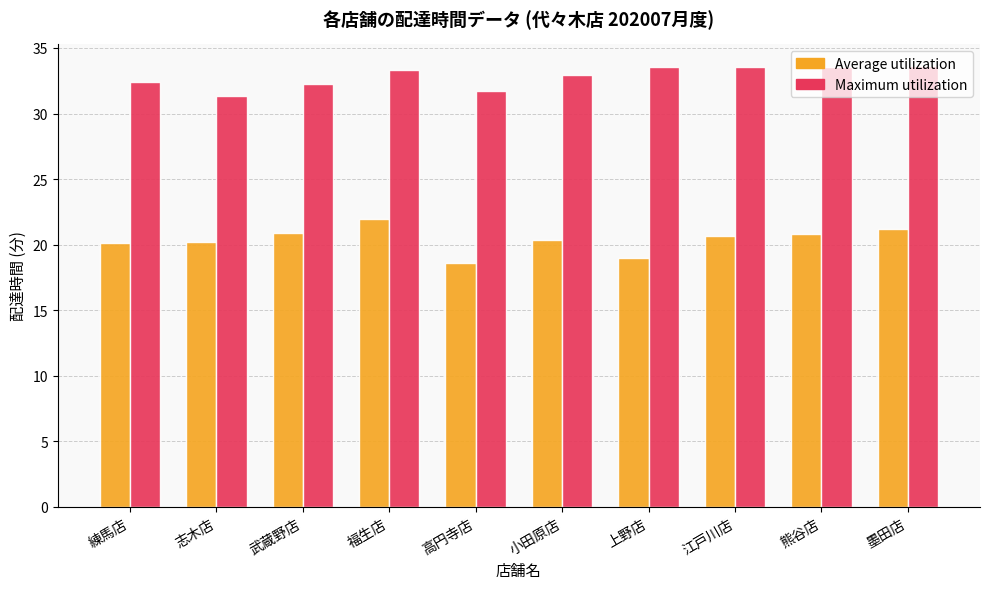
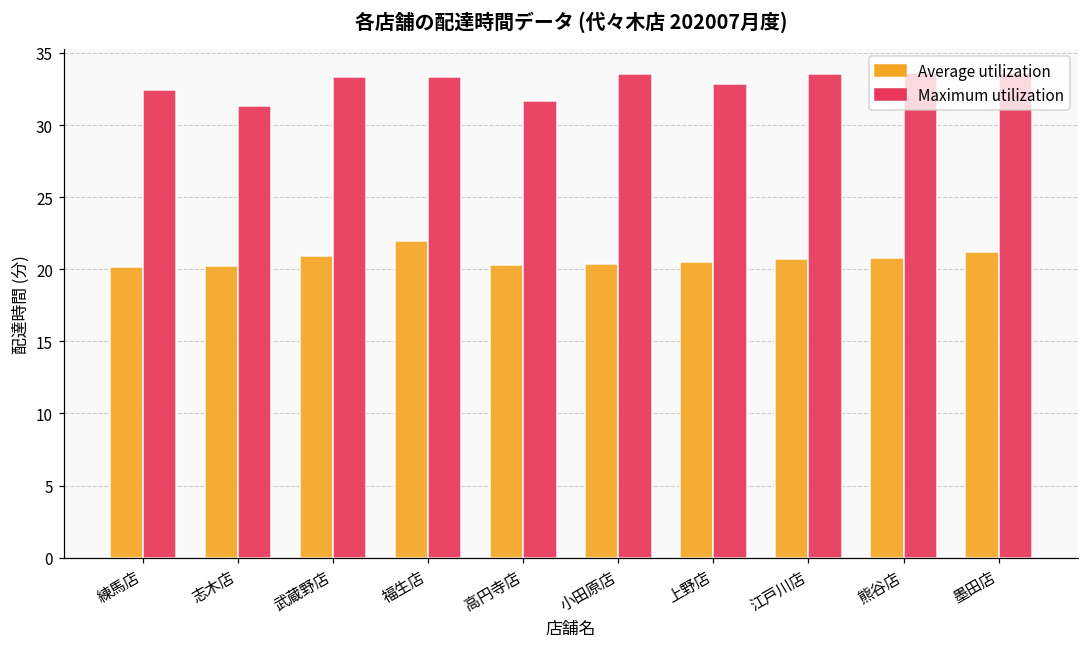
  {
    "Average utilization": {
      "練馬店": 20.1,
      "志木店": 20.2,
      "武蔵野店": 20.9,
      "福生店": 22.0,
-     "高円寺店": 18.6,
+     "高円寺店": 20.3,
      "小田原店": 20.3,
-     "上野店": 19.0,
+     "上野店": 20.5,
      "江戸川店": 20.7,
      "熊谷店": 20.8,
      "墨田店": 21.2
    },
    "Maximum utilization": {
      "練馬店": 32.4,
      "志木店": 31.3,
-     "武蔵野店": 32.3,
+     "武蔵野店": 33.3,
      "福生店": 33.3,
      "高円寺店": 31.7,
-     "小田原店": 32.9,
-     "上野店": 33.5,
+     "小田原店": 33.5,
+     "上野店": 32.8,
      "江戸川店": 33.6
    }
  }
